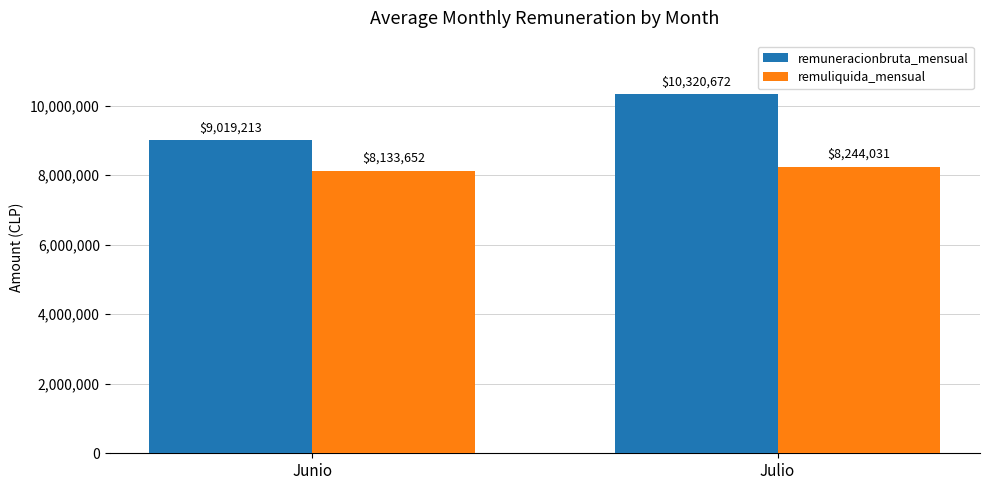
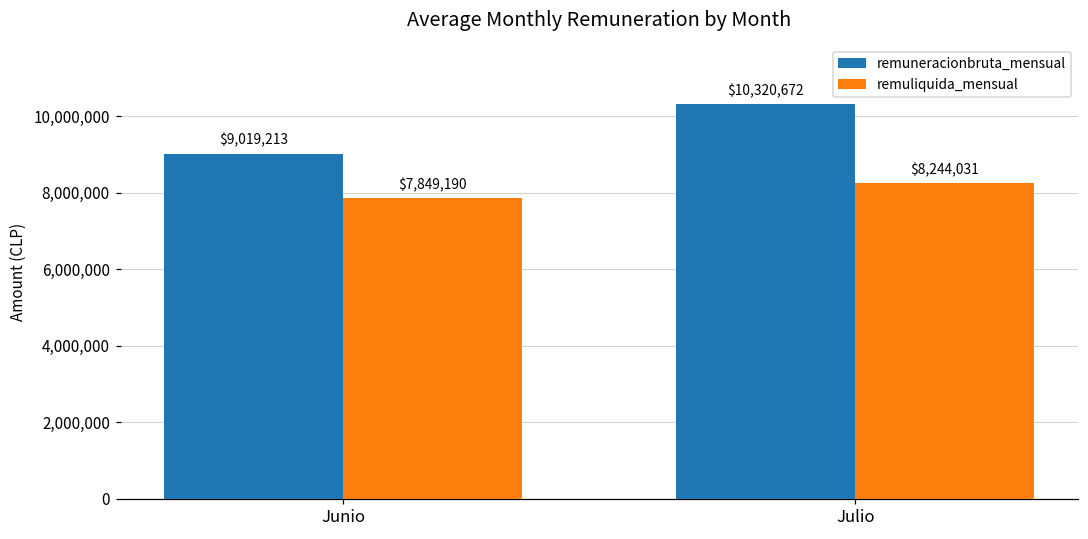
  {
    "remuneracionbruta_mensual": {
      "Junio": "$9,019,213",
      "Julio": "$10,320,672"
    },
    "remuliquida_mensual": {
-     "Junio": "$8,133,652",
+     "Junio": "$7,849,190",
      "Julio": "$8,244,031"
    }
  }
